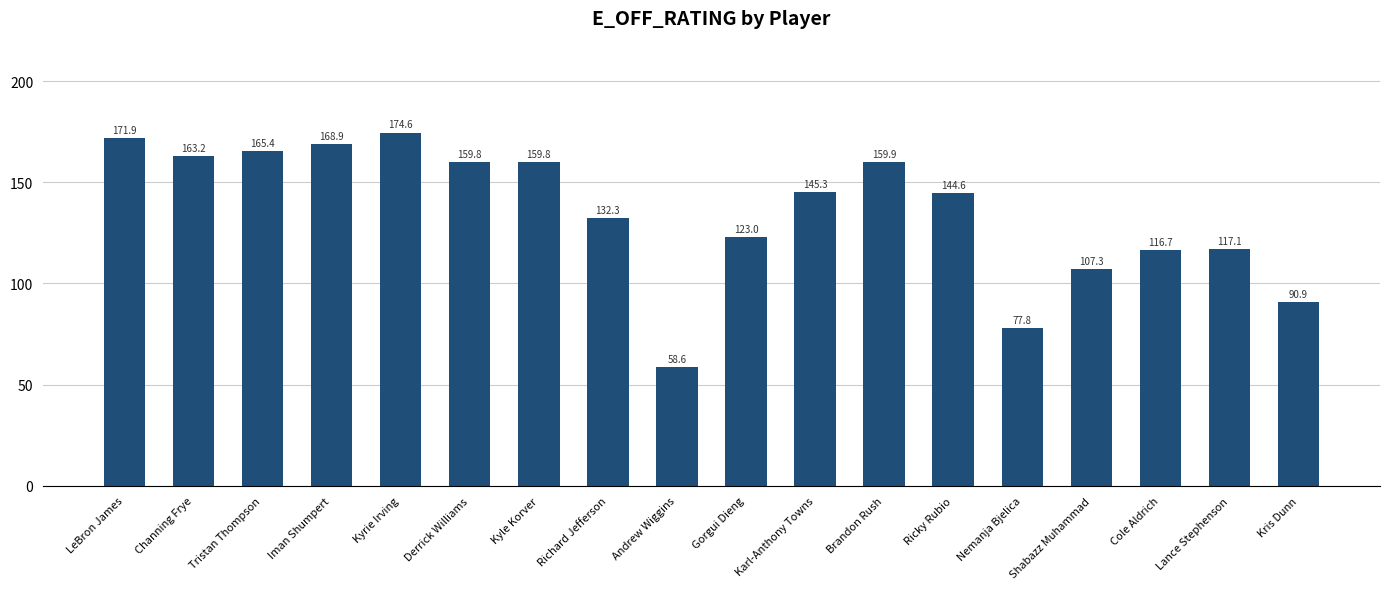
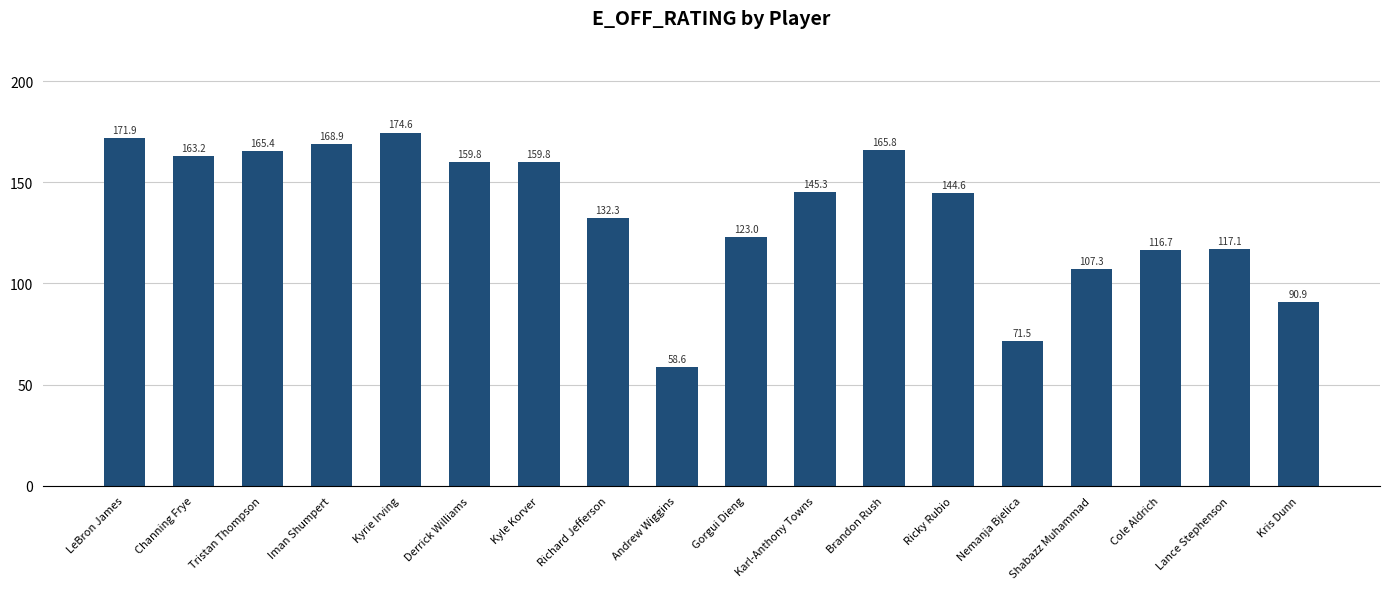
  {
    "LeBron James": 171.9,
    "Channing Frye": 163.2,
    "Tristan Thompson": 165.4,
    "Iman Shumpert": 168.9,
    "Kyrie Irving": 174.6,
    "Derrick Williams": 159.8,
    "Kyle Korver": 159.8,
    "Richard Jefferson": 132.3,
    "Andrew Wiggins": 58.6,
    "Gorgui Dieng": 123.0,
    "Karl-Anthony Towns": 145.3,
-   "Brandon Rush": 159.9,
+   "Brandon Rush": 165.8,
    "Ricky Rubio": 144.6,
-   "Nemanja Bjelica": 77.8,
+   "Nemanja Bjelica": 71.5,
    "Shabazz Muhammad": 107.3,
    "Cole Aldrich": 116.7,
    "Lance Stephenson": 117.1,
    "Kris Dunn": 90.9
  }
